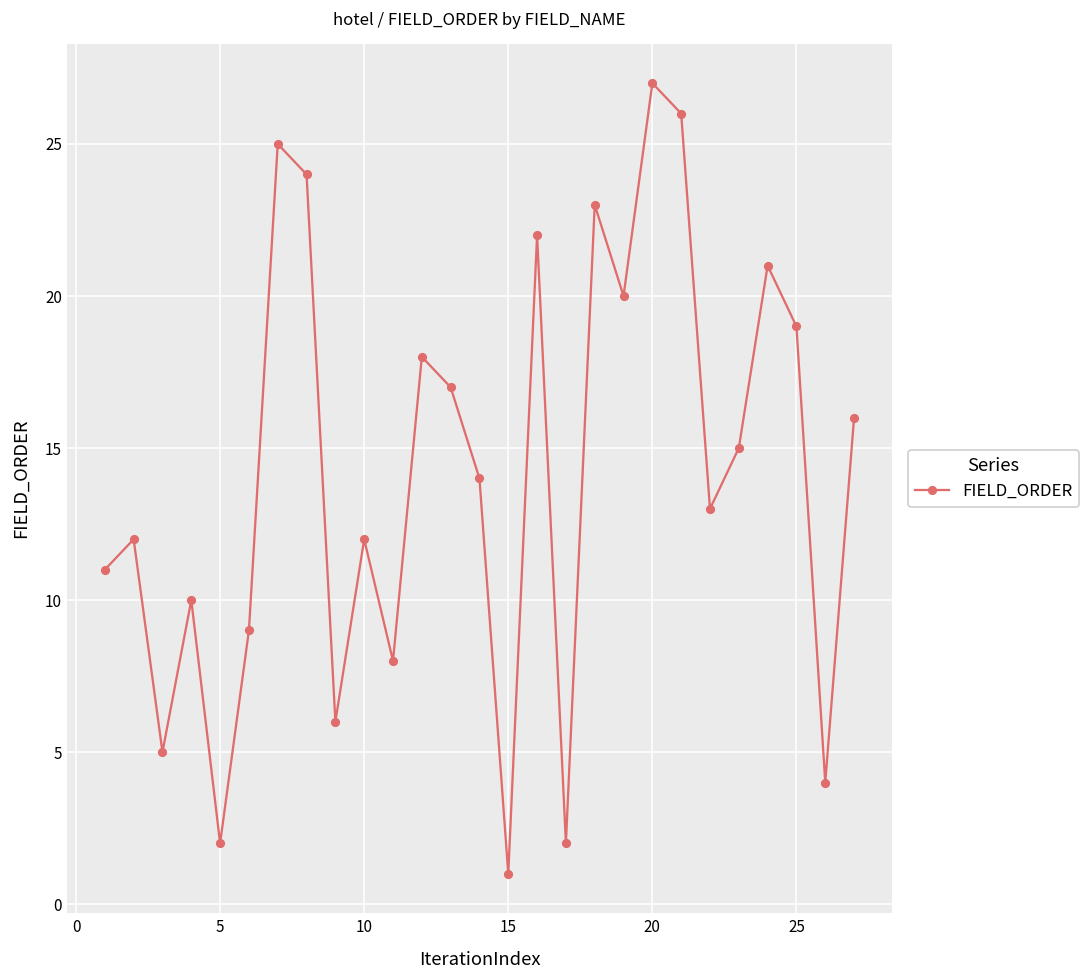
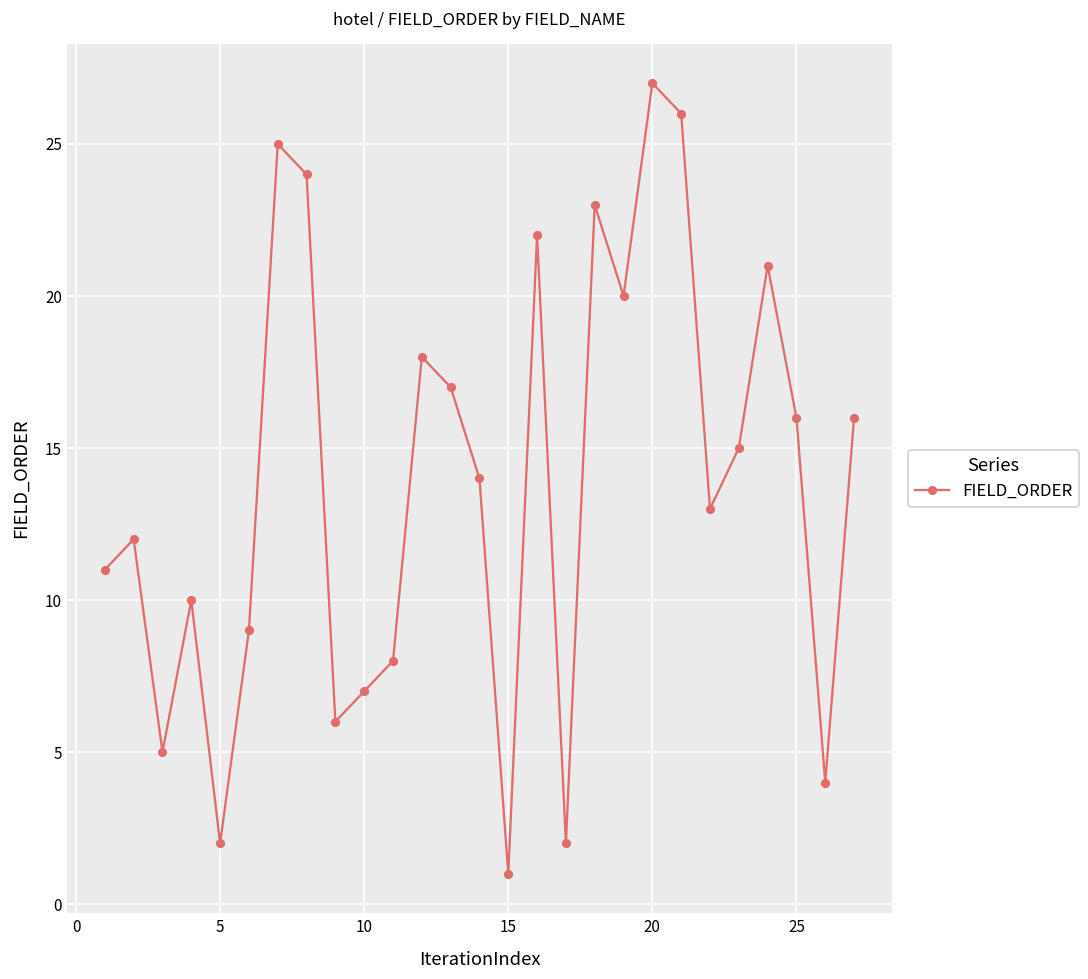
  {
    "5": 2,
-   "10": 12,
+   "10": 7,
    "15": 1,
    "20": 27,
-   "25": 19
+   "25": 16
  }
